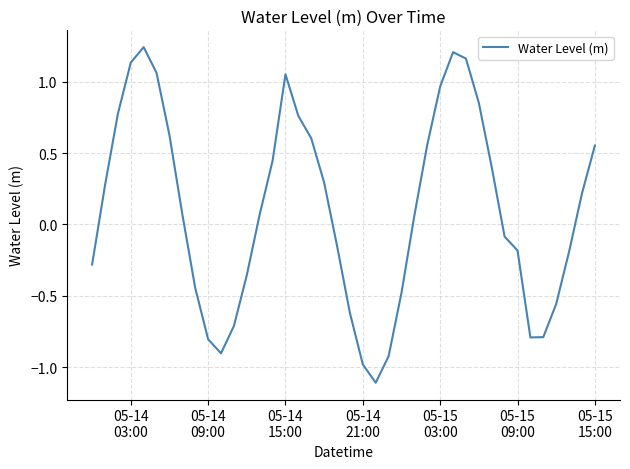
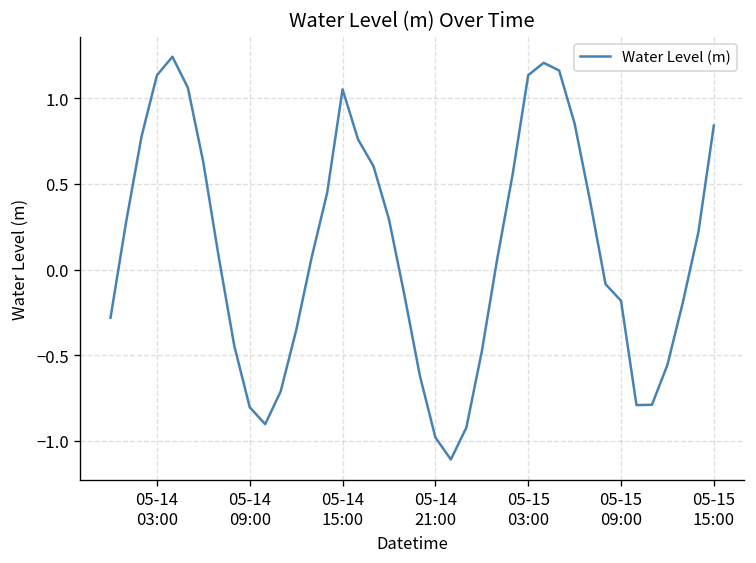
  {
    "05-14 03:00": 1.13,
    "05-14 09:00": -0.80,
    "05-14 15:00": 1.05,
    "05-14 21:00": -0.98,
-   "05-15 03:00": 0.97,
+   "05-15 03:00": 1.13,
    "05-15 09:00": -0.18,
-   "05-15 15:00": 0.55
+   "05-15 15:00": 0.84
  }
